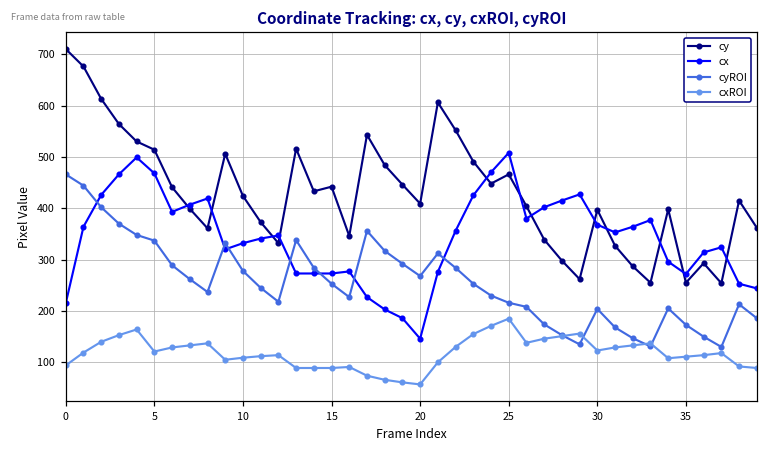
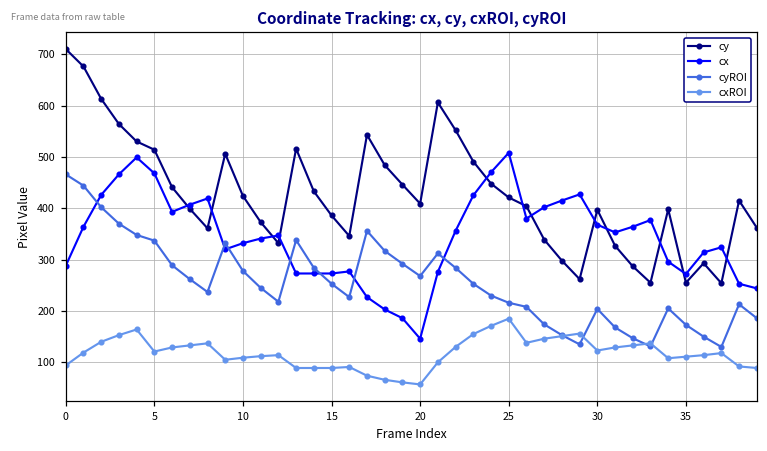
  {
    "cy": {
      "0": 710,
      "5": 510,
      "10": 420,
-     "15": 440,
+     "15": 390,
      "20": 410,
-     "25": 470,
+     "25": 420,
      "30": 400,
      "35": 260
    },
    "cx": {
-     "0": 220,
+     "0": 290,
      "5": 470,
      "10": 330,
      "15": 270,
      "20": 150,
      "25": 510,
      "30": 370,
      "35": 270
    }
  }
